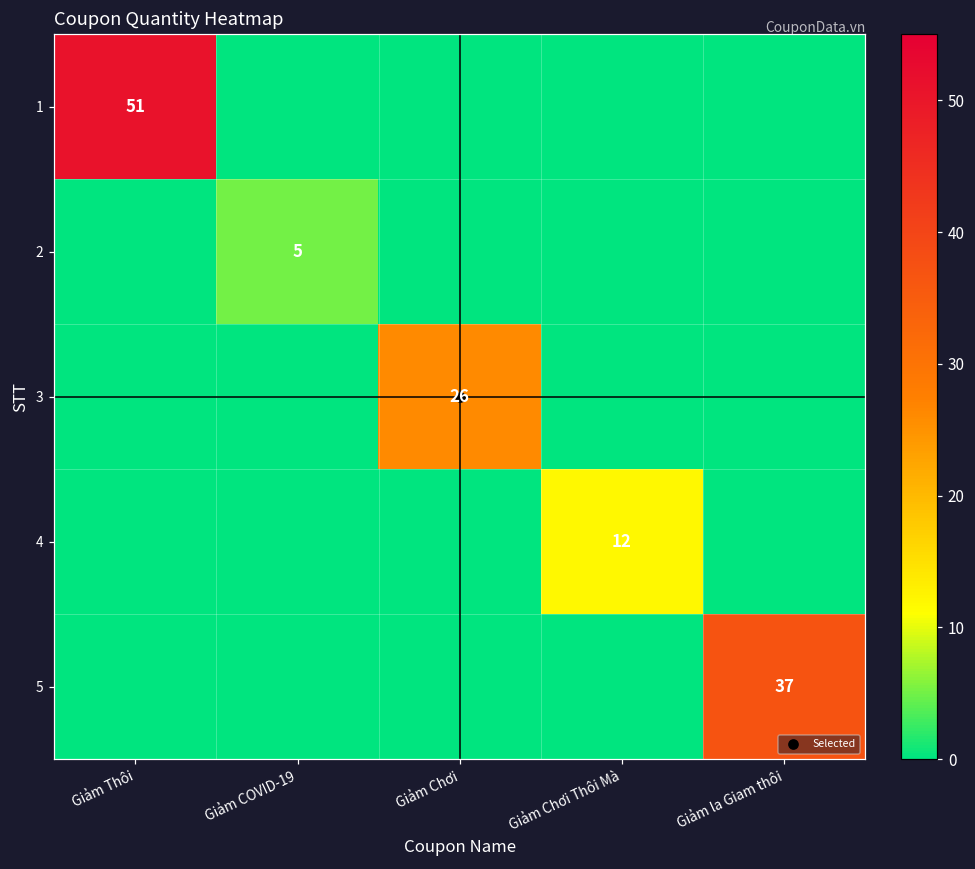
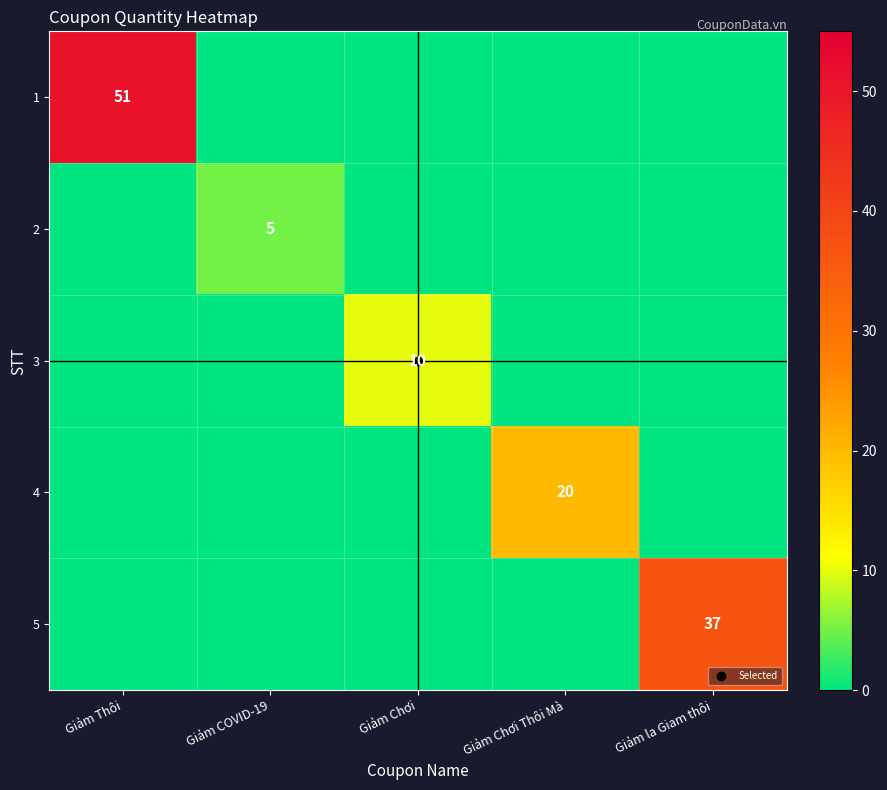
  {
    "1": {
      "Giảm Thôi": 51
    },
    "2": {
      "Giảm COVID-19": 5
    },
    "3": {
-     "Giảm Chơi": 26
+     "Giảm Chơi": 10
    },
    "4": {
-     "Giảm Chơi Thôi Mà": 12
+     "Giảm Chơi Thôi Mà": 20
    },
    "5": {
      "Giảm la Giam thôi": 37
    }
  }
